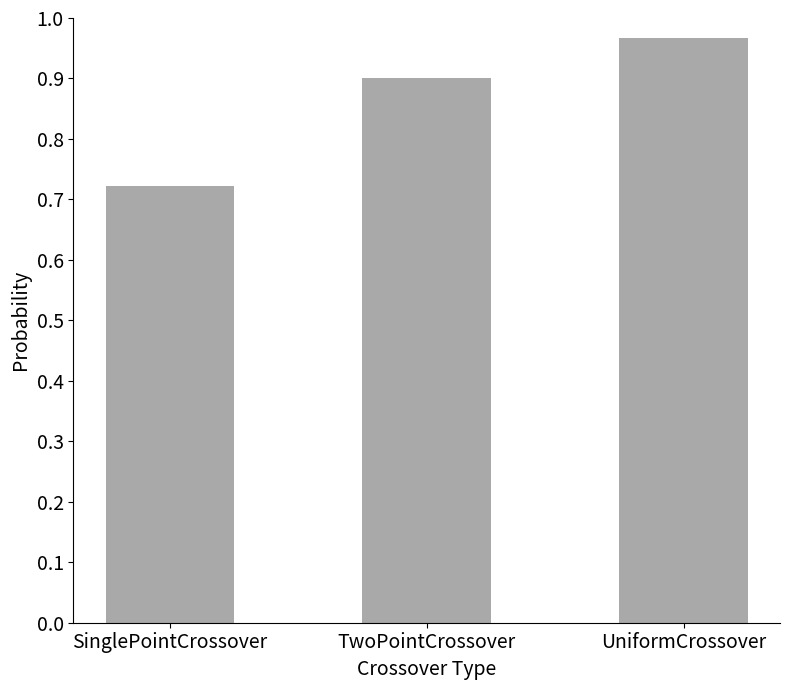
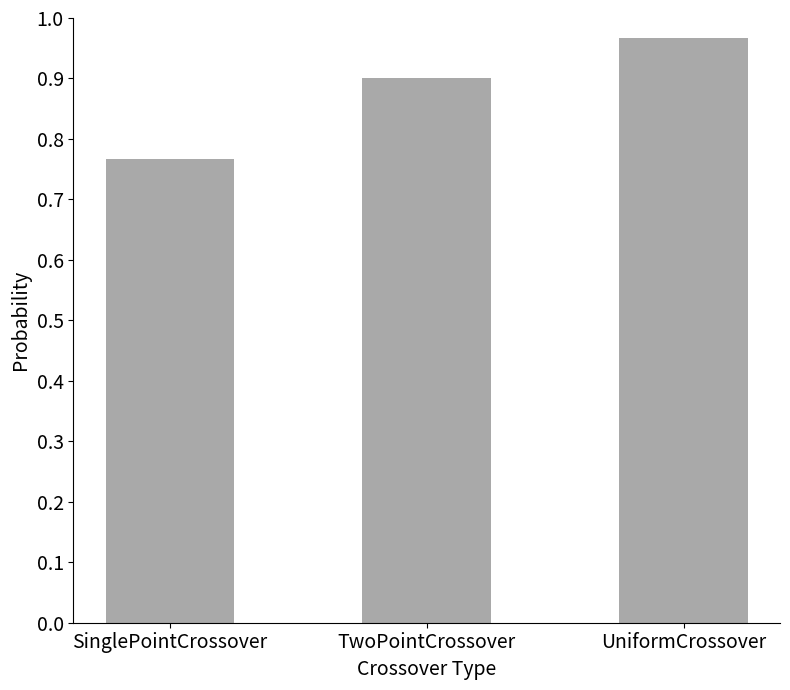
  {
-   "SinglePointCrossover": 0.72,
+   "SinglePointCrossover": 0.77,
    "TwoPointCrossover": 0.90,
    "UniformCrossover": 0.97
  }
